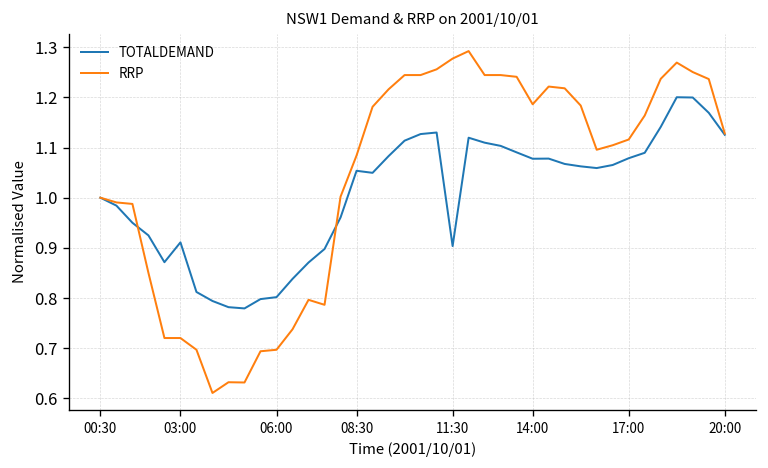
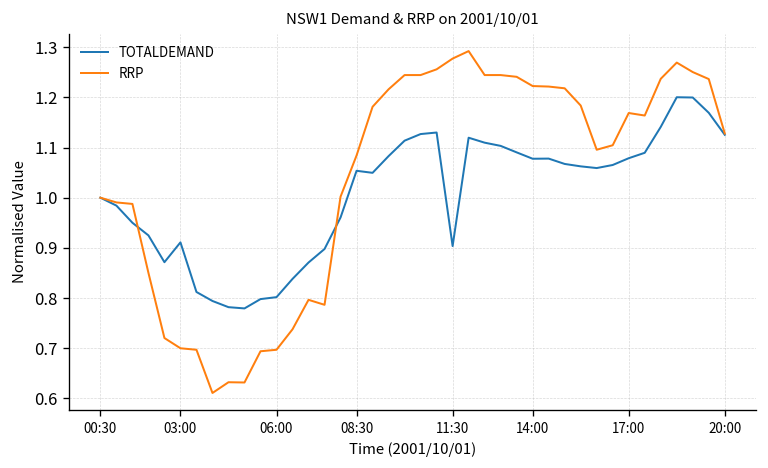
  {
    "TOTALDEMAND": {
      "03:00": 0.91,
      "06:00": 0.80,
      "08:30": 1.05,
      "11:30": 0.90,
      "14:00": 1.08,
      "17:00": 1.08
    },
    "RRP": {
-     "03:00": 0.72,
+     "03:00": 0.70,
      "06:00": 0.70,
      "08:30": 1.08,
      "11:30": 1.28,
-     "14:00": 1.19,
-     "17:00": 1.12
+     "14:00": 1.22,
+     "17:00": 1.17
    }
  }
